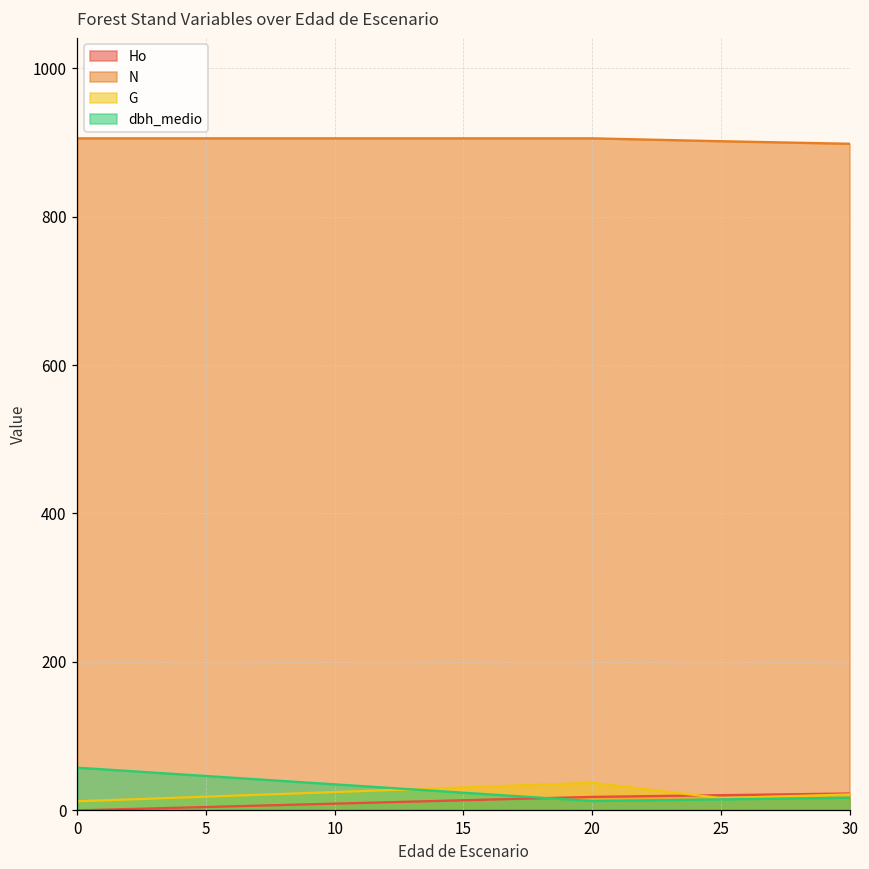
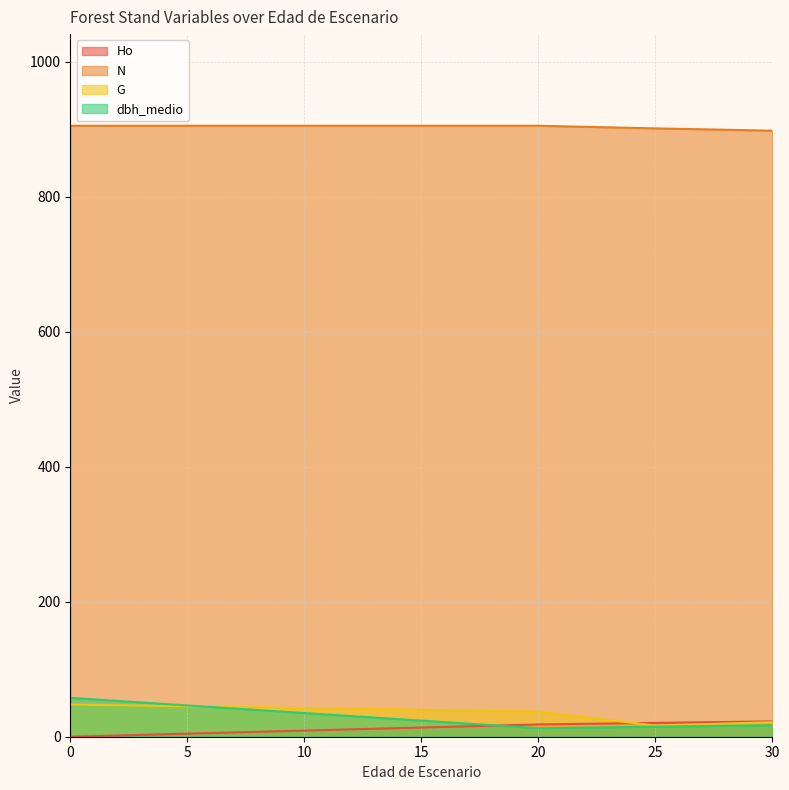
  {
    "G": {
-     "0": 10,
+     "0": 50,
      "20": 40
    },
    "dbh_medio": {
      "0": 60,
      "20": 10,
      "30": 20
    }
  }
